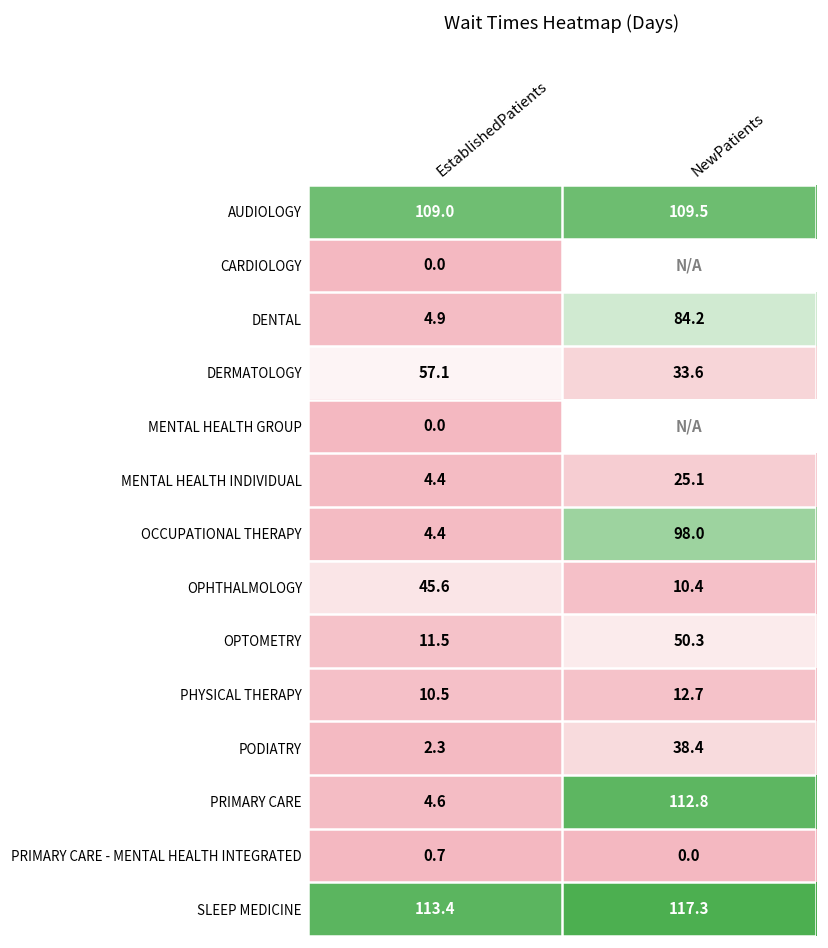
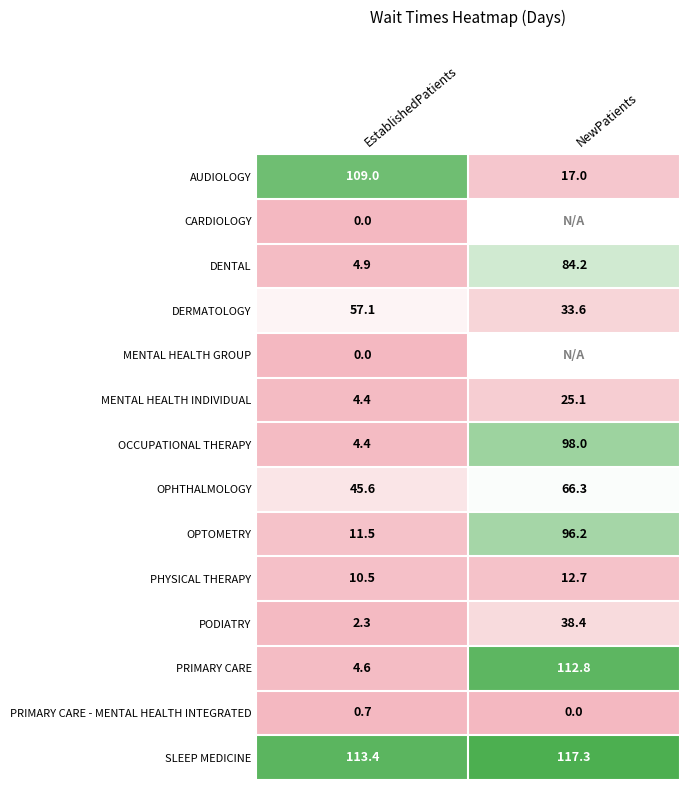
  {
    "AUDIOLOGY": {
      "EstablishedPatients": 109.0,
-     "NewPatients": 109.5
+     "NewPatients": 17.0
    },
    "CARDIOLOGY": {
      "EstablishedPatients": 0.0
    },
    "DENTAL": {
      "EstablishedPatients": 4.9,
      "NewPatients": 84.2
    },
    "DERMATOLOGY": {
      "EstablishedPatients": 57.1,
      "NewPatients": 33.6
    },
    "MENTAL HEALTH GROUP": {
      "EstablishedPatients": 0.0
    },
    "MENTAL HEALTH INDIVIDUAL": {
      "EstablishedPatients": 4.4,
      "NewPatients": 25.1
    },
    "OCCUPATIONAL THERAPY": {
      "EstablishedPatients": 4.4,
      "NewPatients": 98.0
    },
    "OPHTHALMOLOGY": {
      "EstablishedPatients": 45.6,
-     "NewPatients": 10.4
+     "NewPatients": 66.3
    },
    "OPTOMETRY": {
      "EstablishedPatients": 11.5,
-     "NewPatients": 50.3
+     "NewPatients": 96.2
    },
    "PHYSICAL THERAPY": {
      "EstablishedPatients": 10.5,
      "NewPatients": 12.7
    },
    "PODIATRY": {
      "EstablishedPatients": 2.3,
      "NewPatients": 38.4
    },
    "PRIMARY CARE": {
      "EstablishedPatients": 4.6,
      "NewPatients": 112.8
    },
    "PRIMARY CARE - MENTAL HEALTH INTEGRATED": {
      "EstablishedPatients": 0.7,
      "NewPatients": 0.0
    },
    "SLEEP MEDICINE": {
      "EstablishedPatients": 113.4,
      "NewPatients": 117.3
    }
  }
